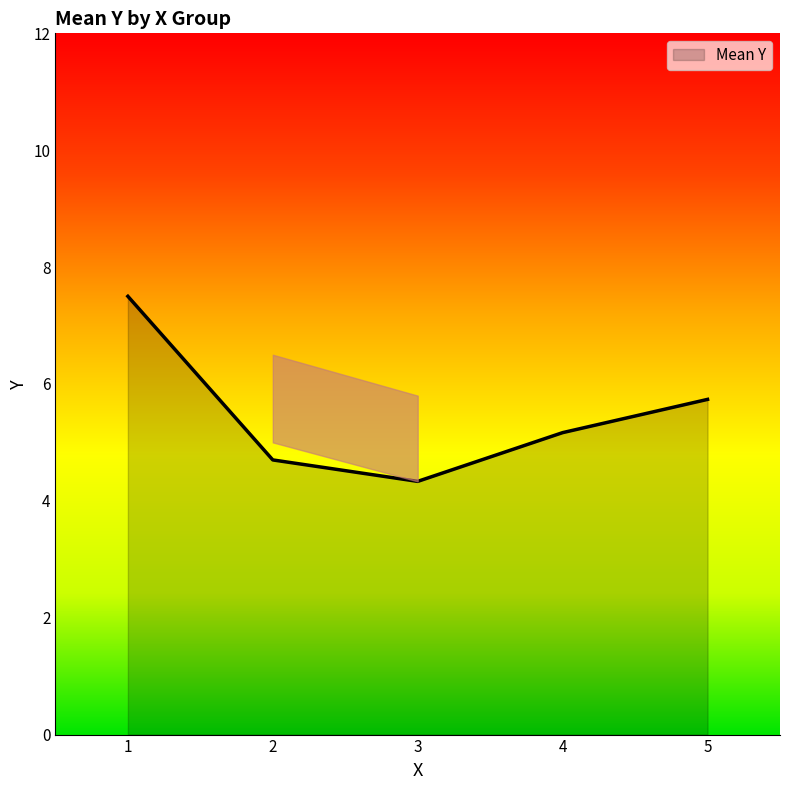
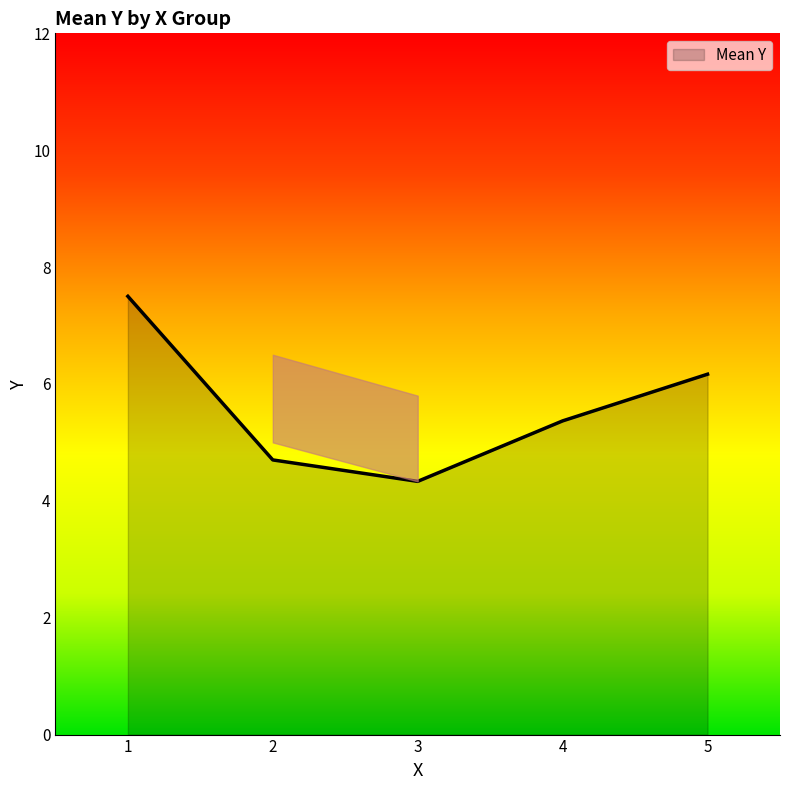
  {
    "Mean Y": {
      "1": 7.5,
      "2": 4.7,
      "3": 4.3,
-     "4": 5.2,
-     "5": 5.7
+     "4": 5.4,
+     "5": 6.2
    }
  }
